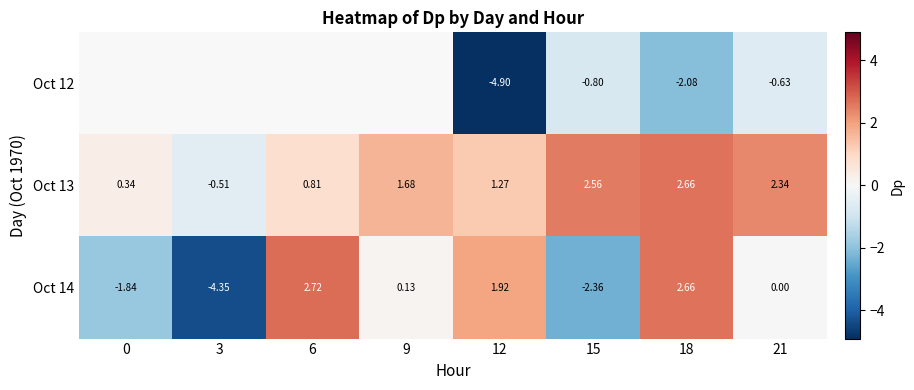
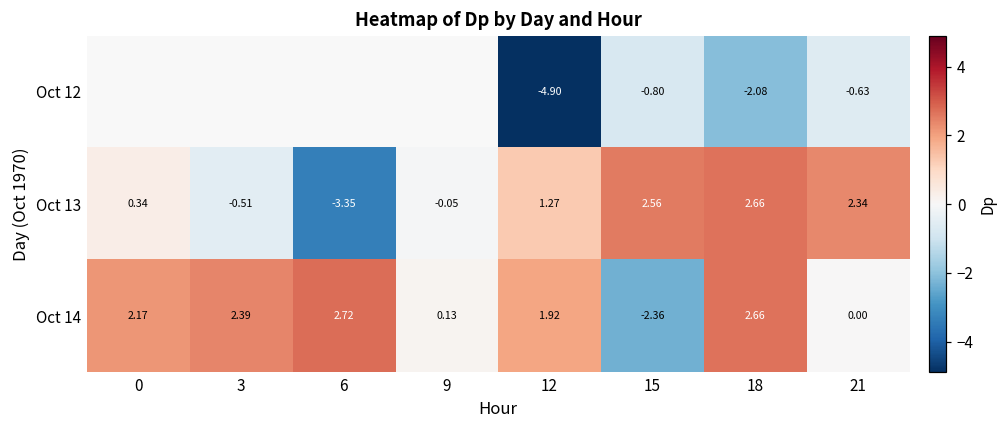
  {
    "Oct 12": {
      "12": -4.90,
      "15": -0.80,
      "18": -2.08,
      "21": -0.63
    },
    "Oct 13": {
      "0": 0.34,
      "3": -0.51,
-     "6": 0.81,
-     "9": 1.68,
+     "6": -3.35,
+     "9": -0.05,
      "12": 1.27,
      "15": 2.56,
      "18": 2.66,
      "21": 2.34
    },
    "Oct 14": {
-     "0": -1.84,
-     "3": -4.35,
+     "0": 2.17,
+     "3": 2.39,
      "6": 2.72,
      "9": 0.13,
      "12": 1.92,
      "15": -2.36,
      "18": 2.66,
      "21": 0.00
    }
  }
